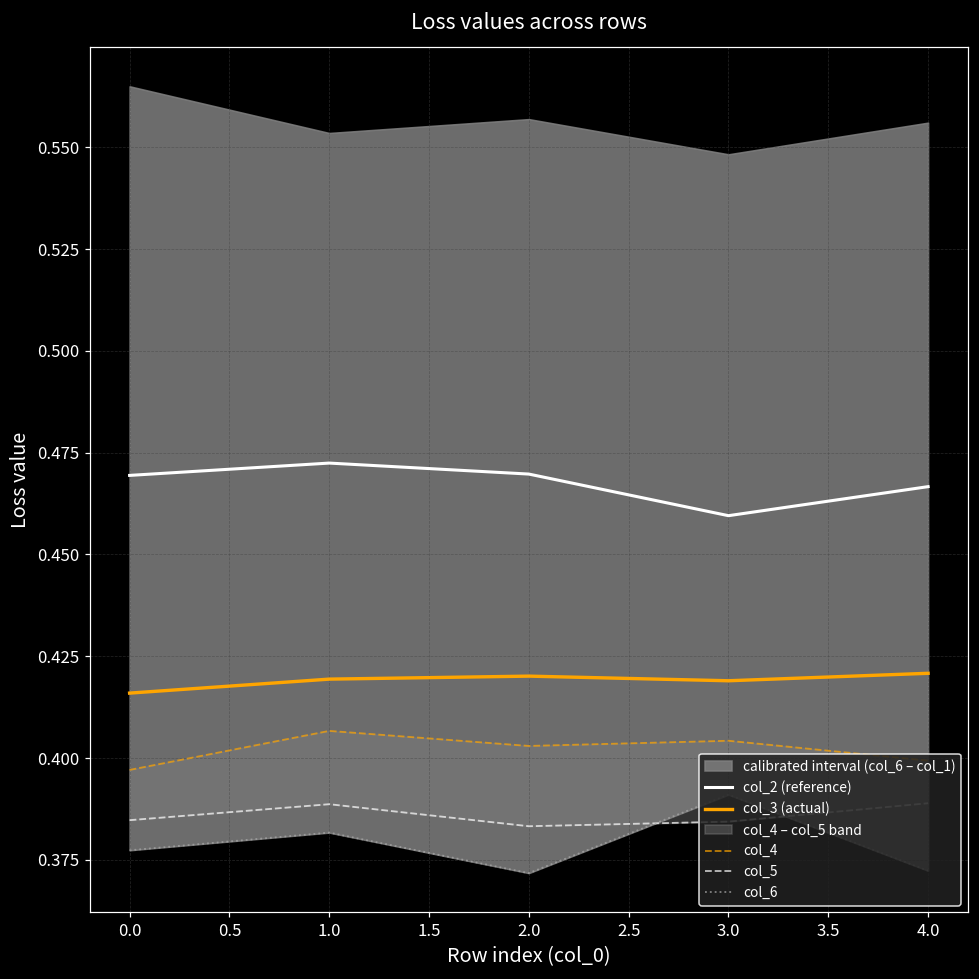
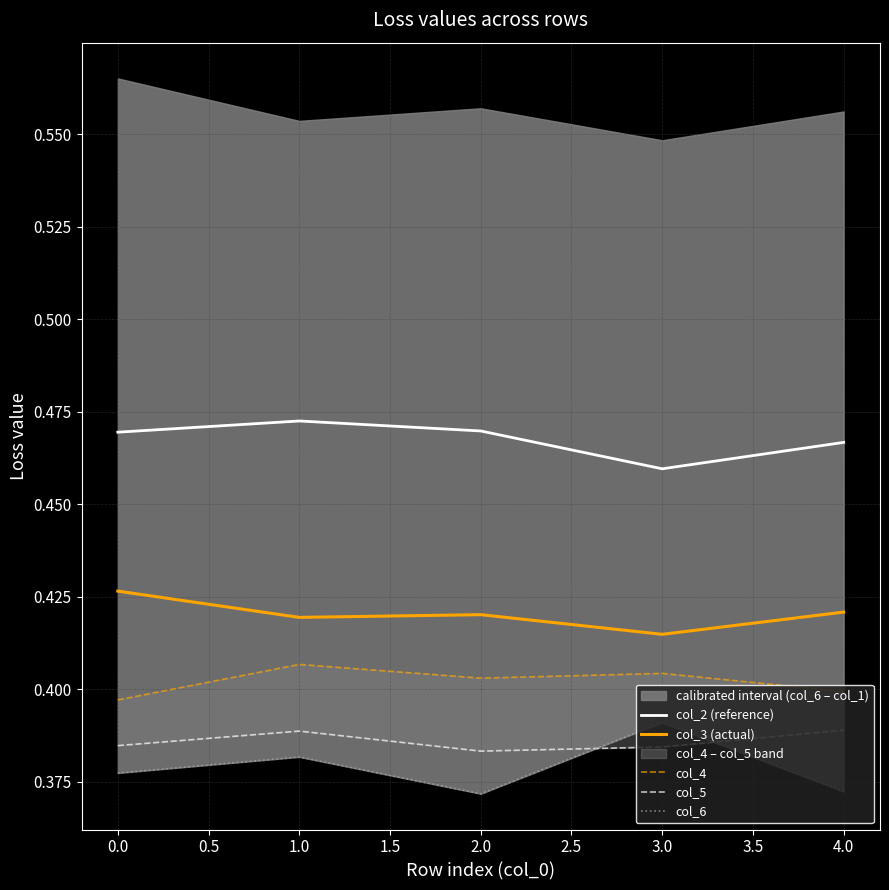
  {
    "col_3 (actual)": {
-     "0.0": 0.416,
+     "0.0": 0.426,
      "1.0": 0.419,
      "2.0": 0.420,
-     "3.0": 0.419,
+     "3.0": 0.415,
      "4.0": 0.421
    }
  }
